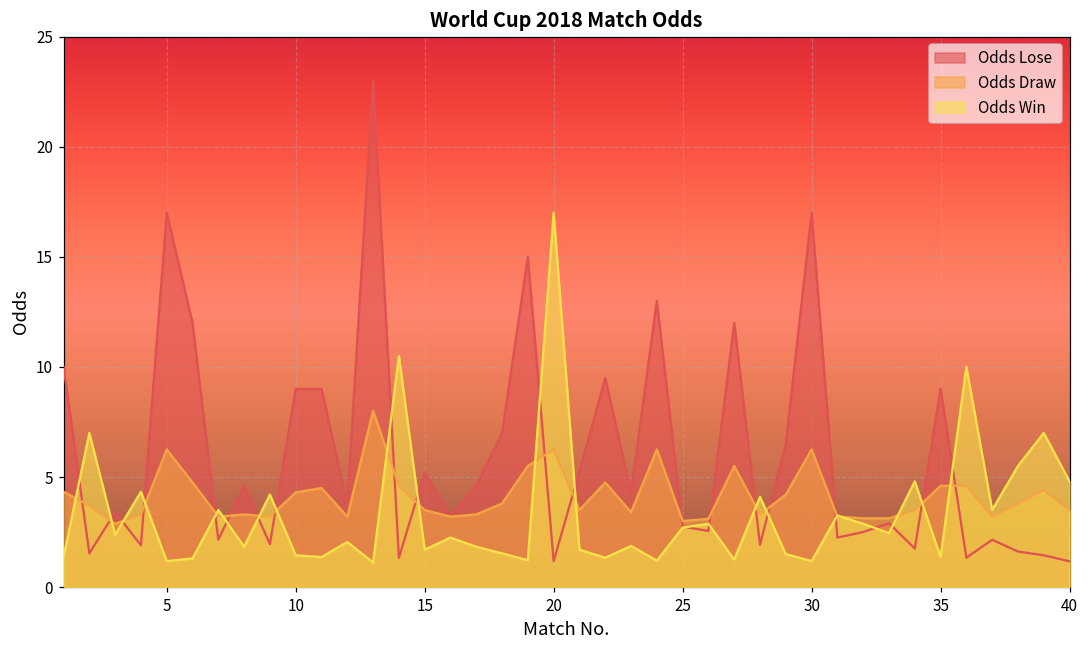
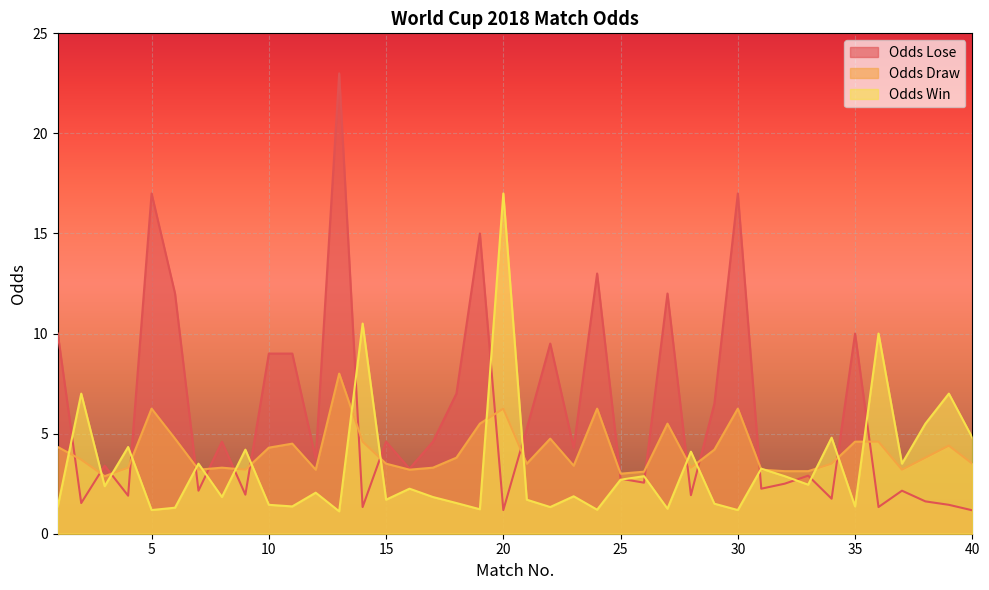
  {
    "Odds Lose": {
      "5": 17.0,
      "10": 9.0,
-     "15": 5.2,
+     "15": 4.6,
      "20": 1.2,
      "30": 17.0,
-     "35": 9,
+     "35": 10,
      "40": 1.2
    }
  }
